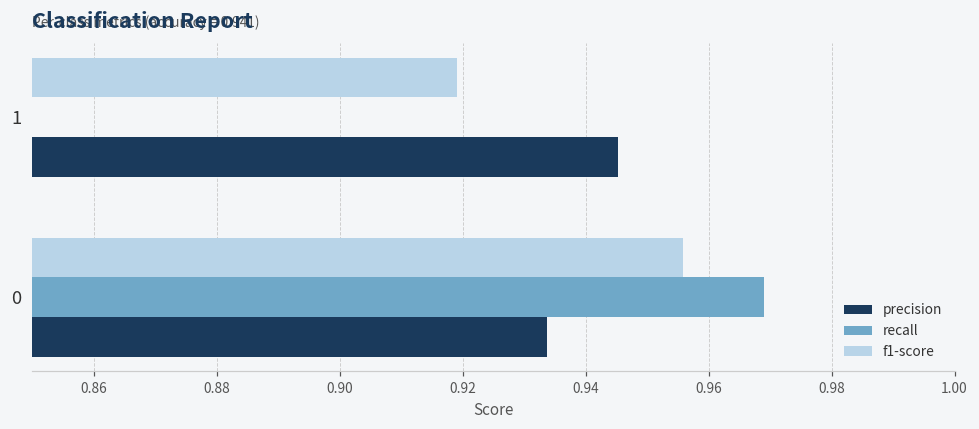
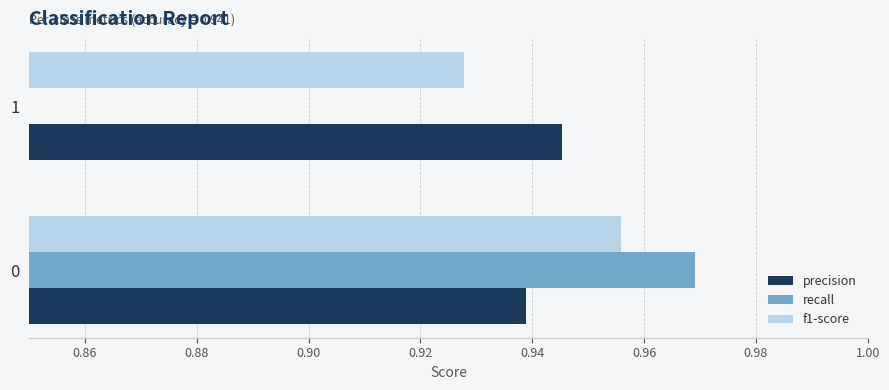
  {
    "precision": {
      "1": 0.945,
-     "0": 0.934
+     "0": 0.939
    },
    "recall": {
      "0": 0.969
    },
    "f1-score": {
-     "1": 0.919,
+     "1": 0.928,
      "0": 0.956
    }
  }
